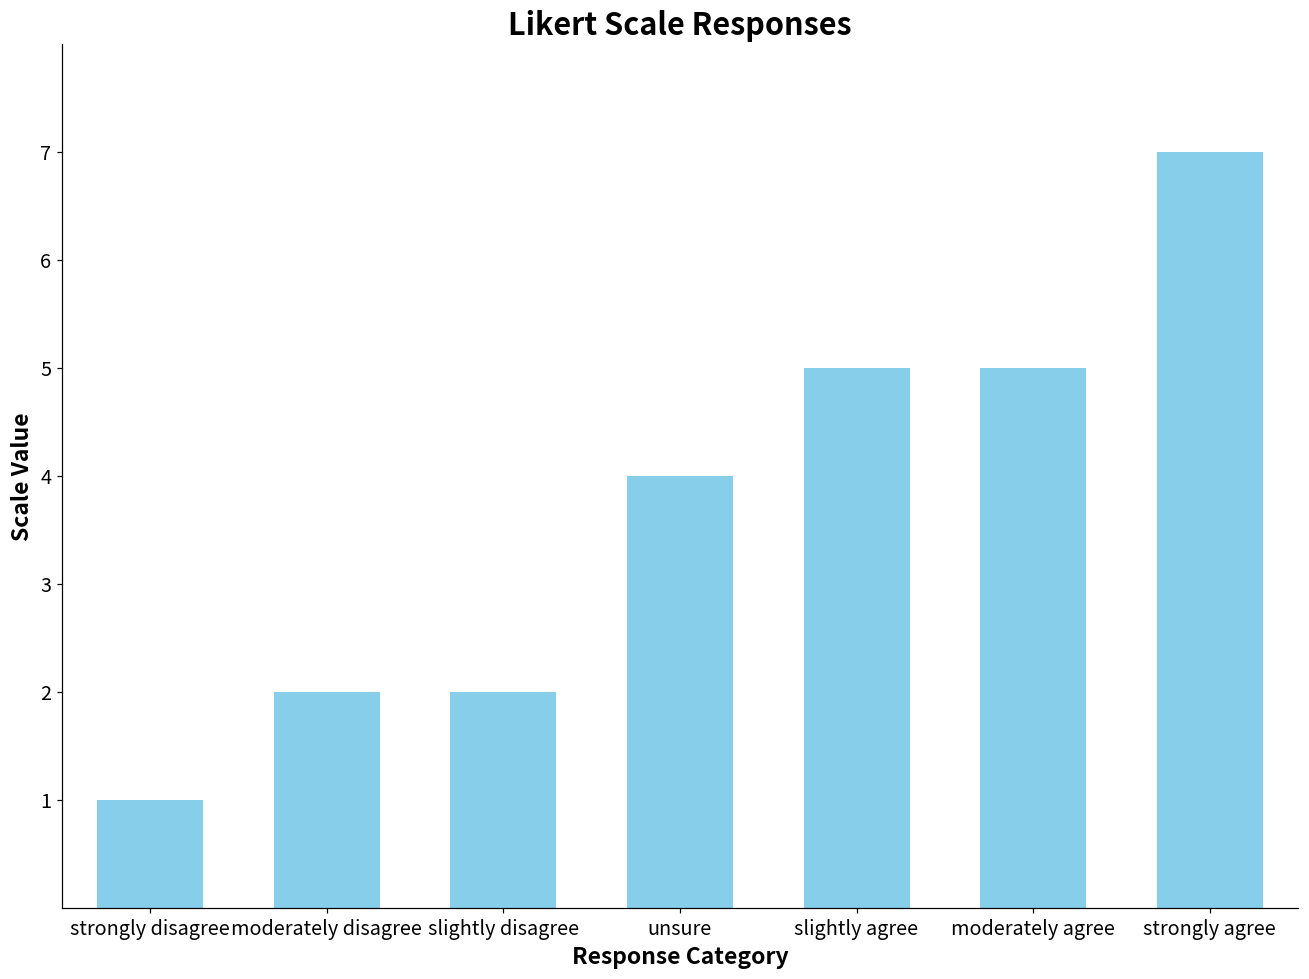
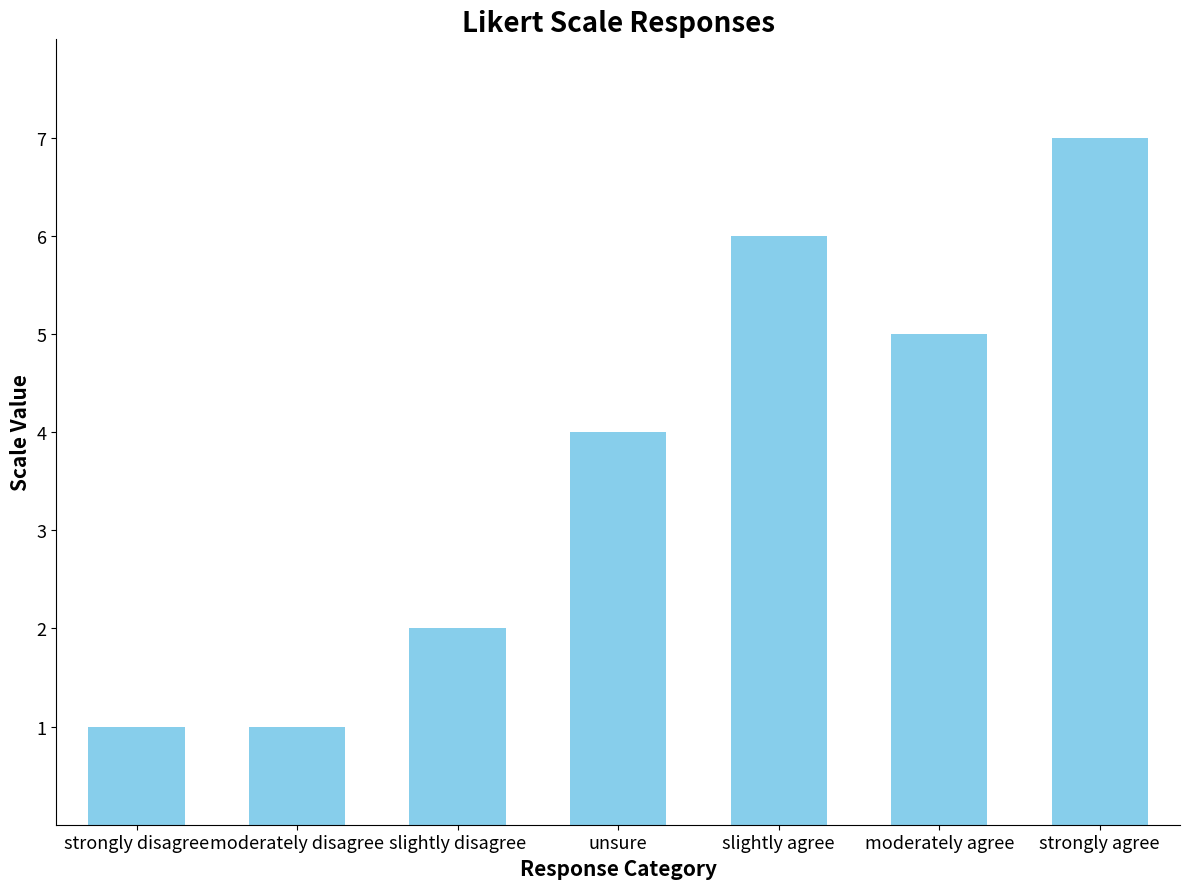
  {
    "strongly disagree": 1,
-   "moderately disagree": 2,
+   "moderately disagree": 1,
    "slightly disagree": 2,
    "unsure": 4,
-   "slightly agree": 5,
+   "slightly agree": 6,
    "moderately agree": 5,
    "strongly agree": 7
  }
